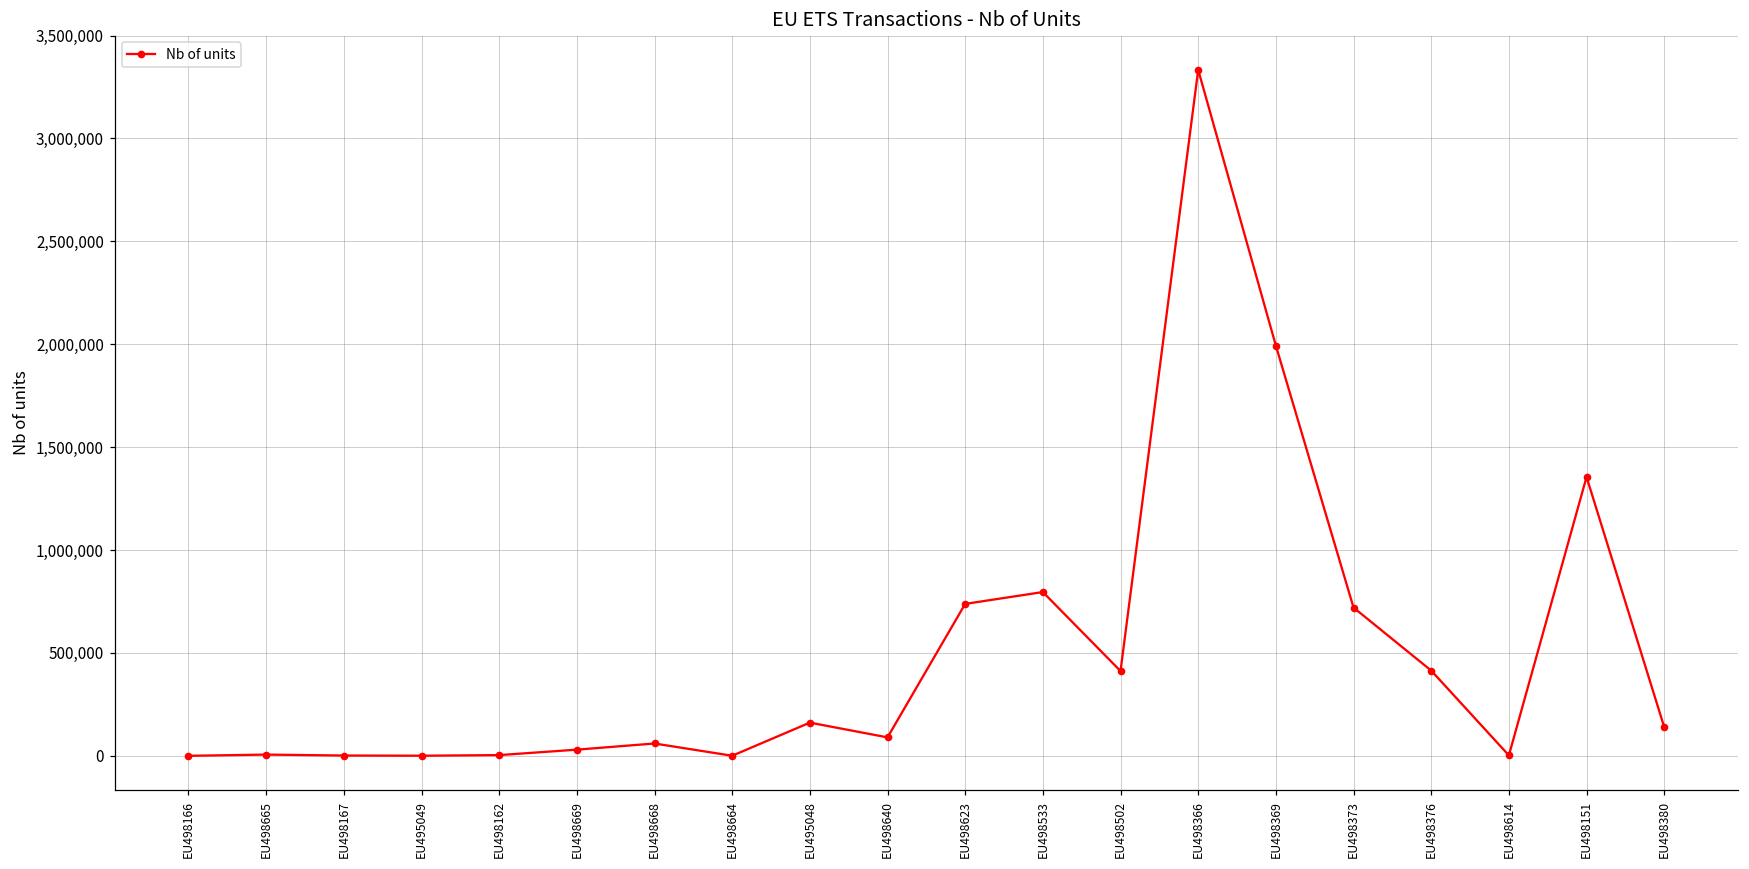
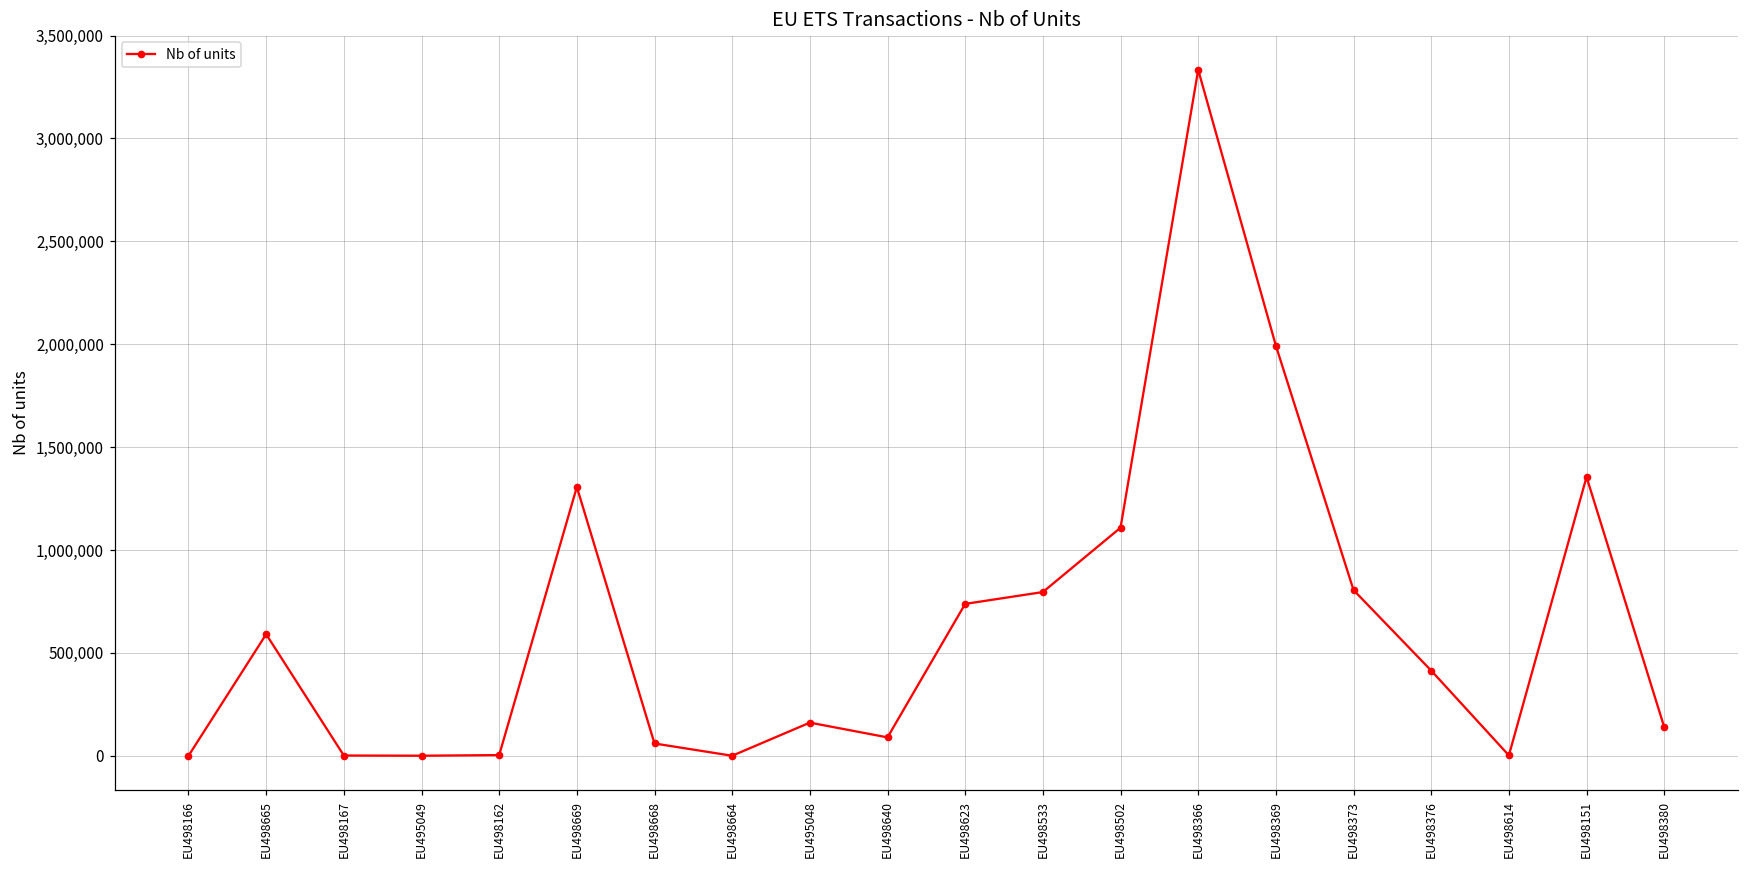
  {
    "EU498166": "0",
-   "EU498665": "10,000",
+   "EU498665": "590,000",
    "EU498167": "0",
    "EU495049": "0",
    "EU498162": "0",
-   "EU498669": "30,000",
+   "EU498669": "1,310,000",
    "EU498668": "60,000",
    "EU498664": "0",
    "EU495048": "160,000",
    "EU498640": "90,000",
    "EU498623": "740,000",
    "EU498533": "800,000",
-   "EU498502": "410,000",
+   "EU498502": "1,110,000",
    "EU498366": "3,330,000",
    "EU498369": "1,990,000",
-   "EU498373": "720,000",
+   "EU498373": "810,000",
    "EU498376": "410,000",
    "EU498614": "0",
    "EU498151": "1,360,000",
    "EU498380": "140,000"
  }
